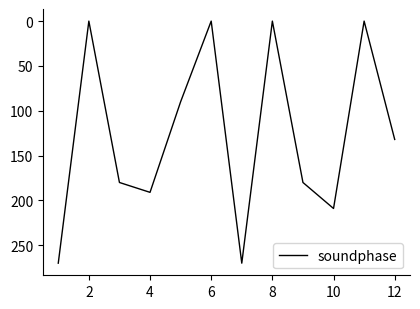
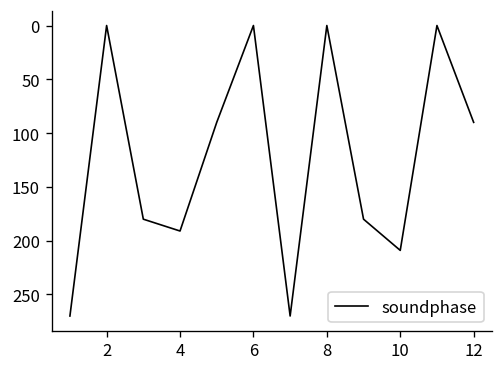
  {
    "2": 0,
    "4": 190,
    "6": 0,
    "8": 0,
    "10": 210,
-   "12": 130
+   "12": 90
  }
